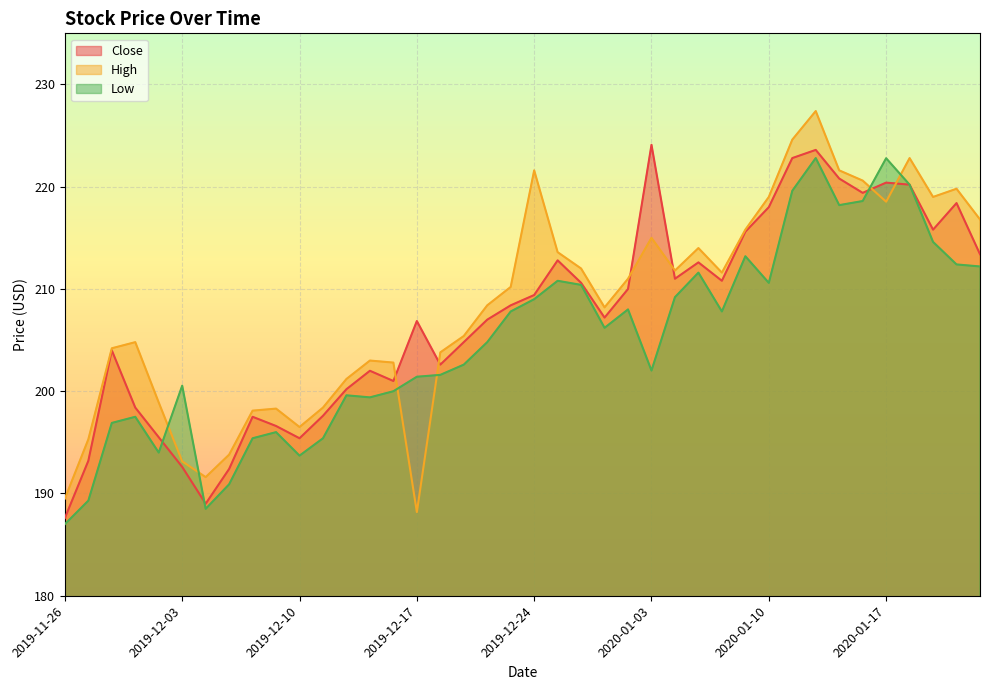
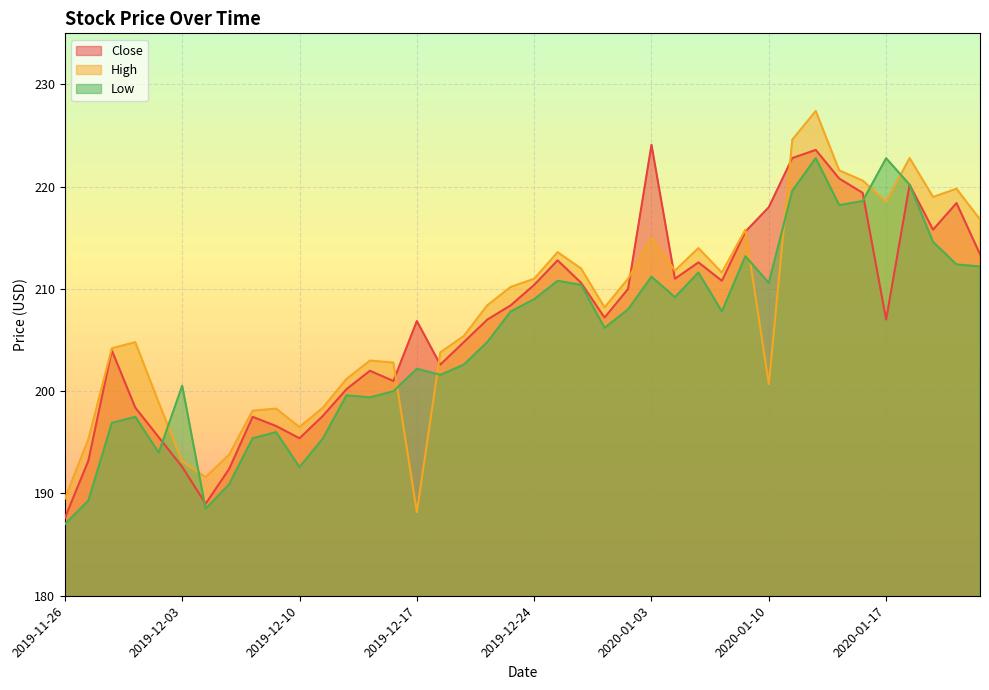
  {
    "Close": {
      "2019-11-26": 187.6,
      "2019-12-03": 192.6,
      "2019-12-10": 195.4,
      "2019-12-17": 206.9,
-     "2019-12-24": 209.4,
+     "2019-12-24": 210.4,
      "2020-01-03": 224.1,
      "2020-01-10": 218.0,
-     "2020-01-17": 220.4
+     "2020-01-17": 207.0
    },
    "High": {
      "2019-11-26": 189.5,
      "2019-12-03": 193.1,
      "2019-12-10": 196.5,
      "2019-12-17": 188.2,
-     "2019-12-24": 221.6,
+     "2019-12-24": 211.0,
      "2020-01-03": 215.0,
-     "2020-01-10": 219.0,
+     "2020-01-10": 200.7,
      "2020-01-17": 218.5
    },
    "Low": {
      "2019-11-26": 187.0,
      "2019-12-03": 200.5,
-     "2019-12-10": 193.7,
-     "2019-12-17": 201.4,
+     "2019-12-10": 192.6,
+     "2019-12-17": 202.2,
      "2019-12-24": 209.0,
-     "2020-01-03": 202.0,
+     "2020-01-03": 211.2,
      "2020-01-10": 210.6,
      "2020-01-17": 222.8
    }
  }
